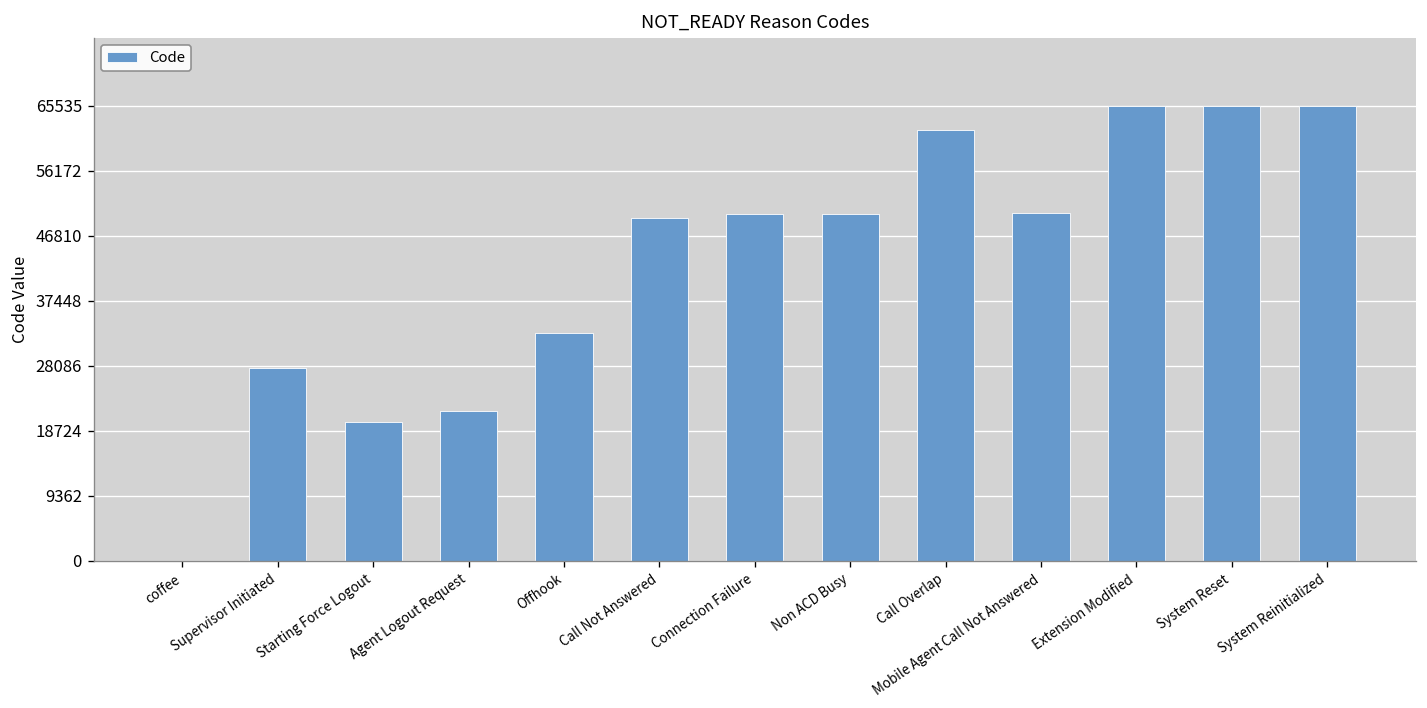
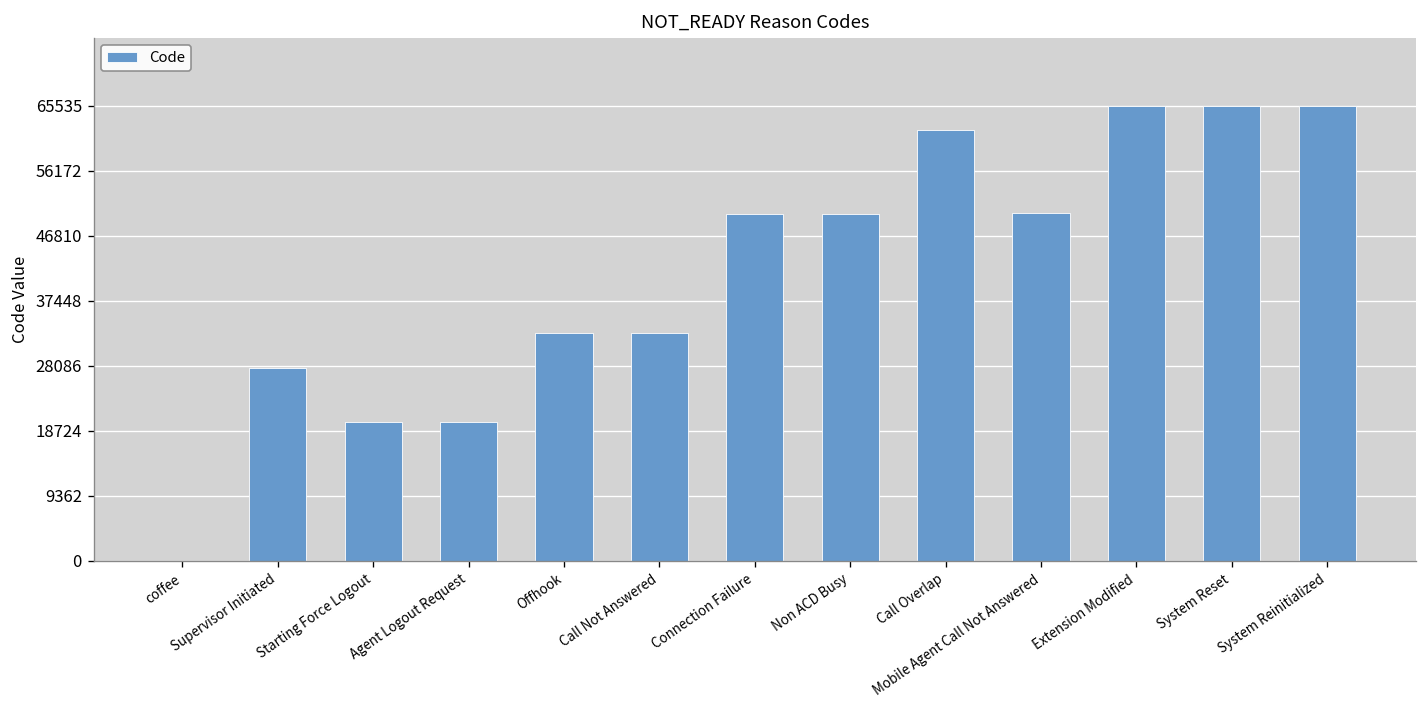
  {
    "Supervisor Initiated": 28000,
    "Starting Force Logout": 20000,
-   "Agent Logout Request": 22000,
+   "Agent Logout Request": 20000,
    "Offhook": 33000,
-   "Call Not Answered": 49000,
+   "Call Not Answered": 33000,
    "Connection Failure": 50000,
    "Non ACD Busy": 50000,
    "Call Overlap": 62000,
    "Mobile Agent Call Not Answered": 50000,
    "Extension Modified": 66000,
    "System Reset": 66000,
    "System Reinitialized": 66000
  }
